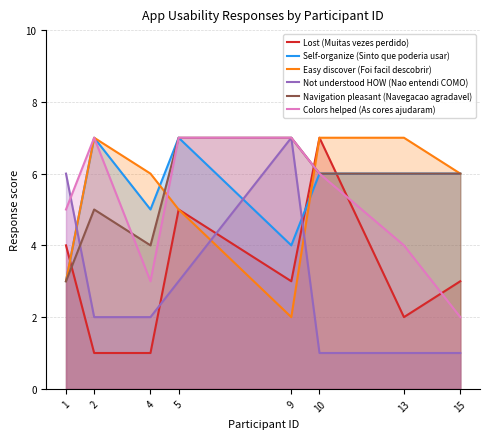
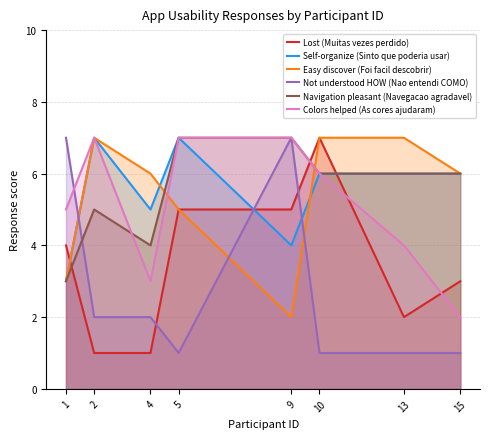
  {
    "Lost (Muitas vezes perdido)": {
      "1": 4,
      "2": 1,
      "4": 1,
-     "9": 3,
+     "9": 5,
      "13": 2,
      "15": 3
    },
    "Self-organize (Sinto que poderia usar)": {
      "4": 5,
      "9": 4
    },
    "Easy discover (Foi facil descobrir)": {
      "4": 6,
      "9": 2,
      "13": 7
    },
    "Not understood HOW (Nao entendi COMO)": {
-     "1": 6,
+     "1": 7,
      "2": 2,
      "4": 2,
-     "5": 3,
+     "5": 1,
      "10": 1,
      "13": 1,
      "15": 1
    },
    "Navigation pleasant (Navegacao agradavel)": {
      "2": 5,
      "4": 4
    },
    "Colors helped (As cores ajudaram)": {
      "1": 5,
      "4": 3,
      "13": 4,
      "15": 2
    }
  }
